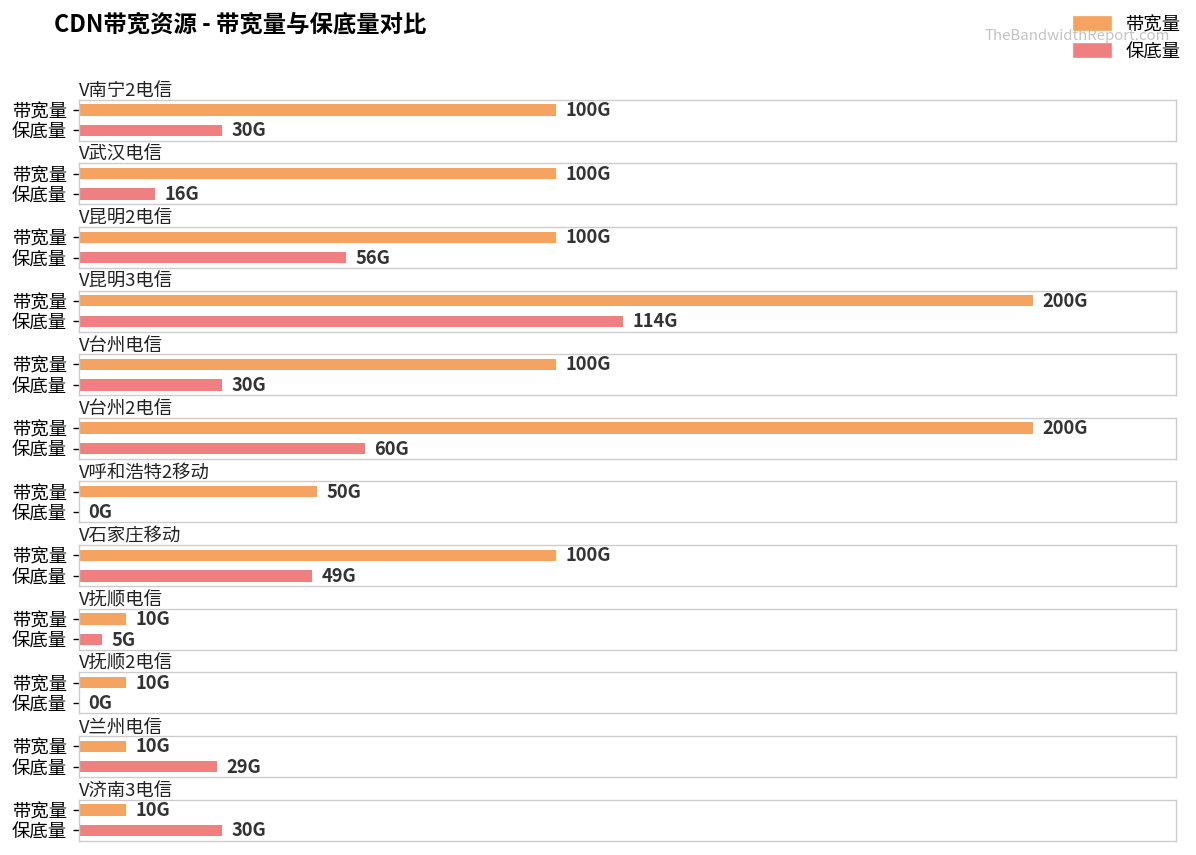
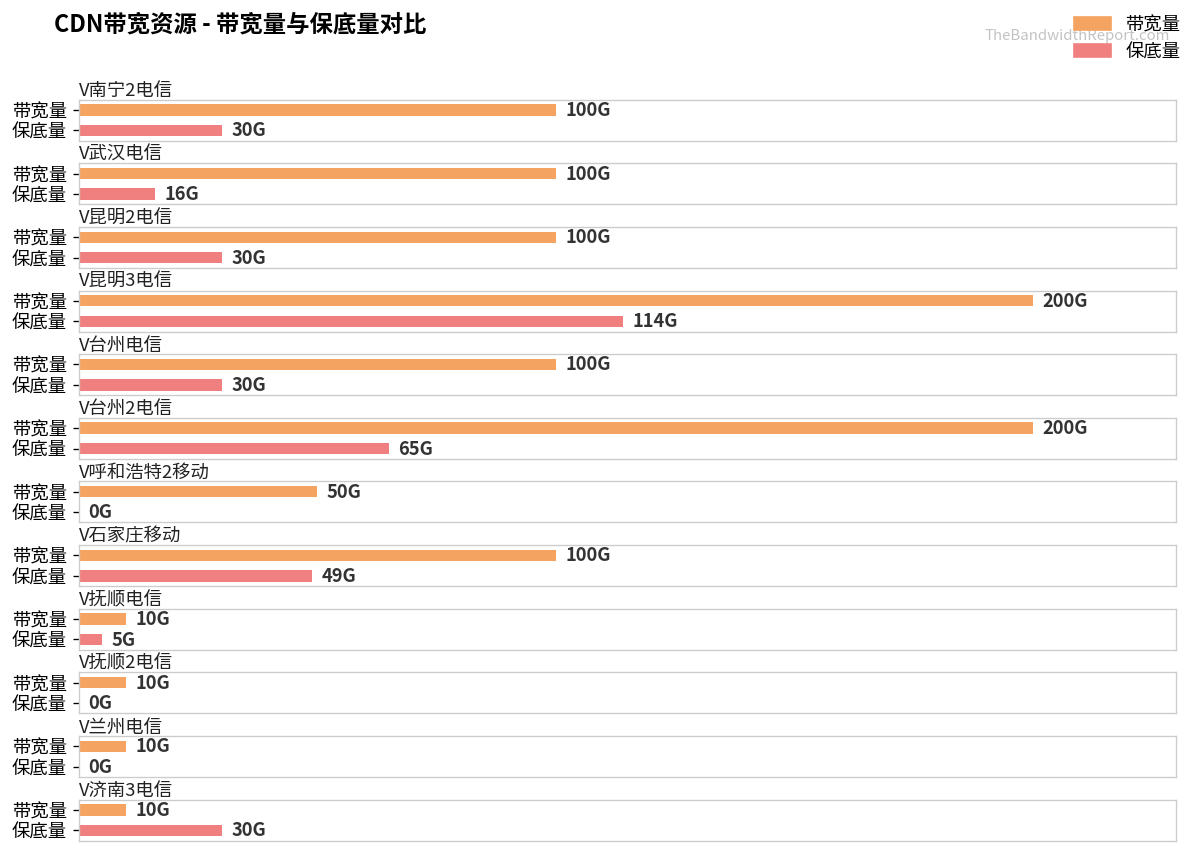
  {
    "V南宁2电信": {
      "带宽量": "100G",
      "保底量": "30G"
    },
    "V武汉电信": {
      "带宽量": "100G",
      "保底量": "16G"
    },
    "V昆明2电信": {
      "带宽量": "100G",
-     "保底量": "56G"
+     "保底量": "30G"
    },
    "V昆明3电信": {
      "带宽量": "200G",
      "保底量": "114G"
    },
    "V台州电信": {
      "带宽量": "100G",
      "保底量": "30G"
    },
    "V台州2电信": {
      "带宽量": "200G",
-     "保底量": "60G"
+     "保底量": "65G"
    },
    "V呼和浩特2移动": {
      "带宽量": "50G",
      "保底量": "0G"
    },
    "V石家庄移动": {
      "带宽量": "100G",
      "保底量": "49G"
    },
    "V抚顺电信": {
      "带宽量": "10G",
      "保底量": "5G"
    },
    "V抚顺2电信": {
      "带宽量": "10G",
      "保底量": "0G"
    },
    "V兰州电信": {
      "带宽量": "10G",
-     "保底量": "29G"
+     "保底量": "0G"
    },
    "V济南3电信": {
      "带宽量": "10G",
      "保底量": "30G"
    }
  }
